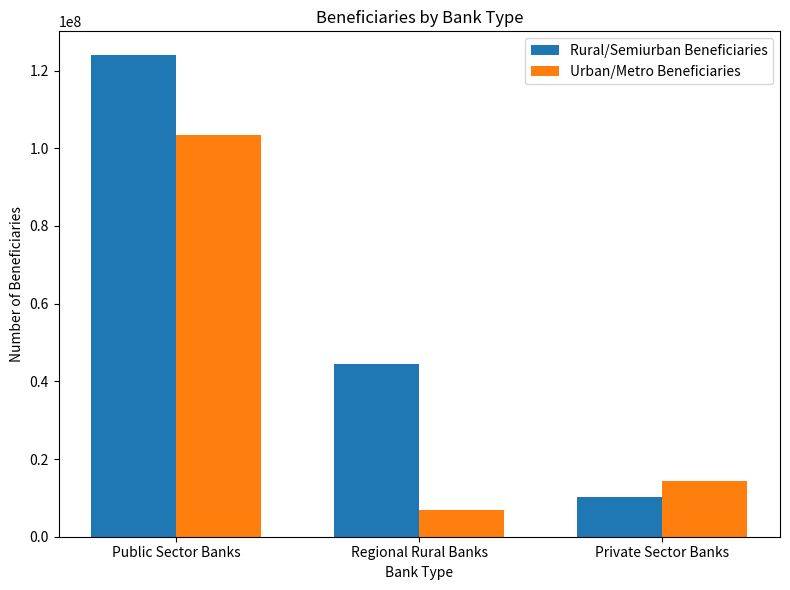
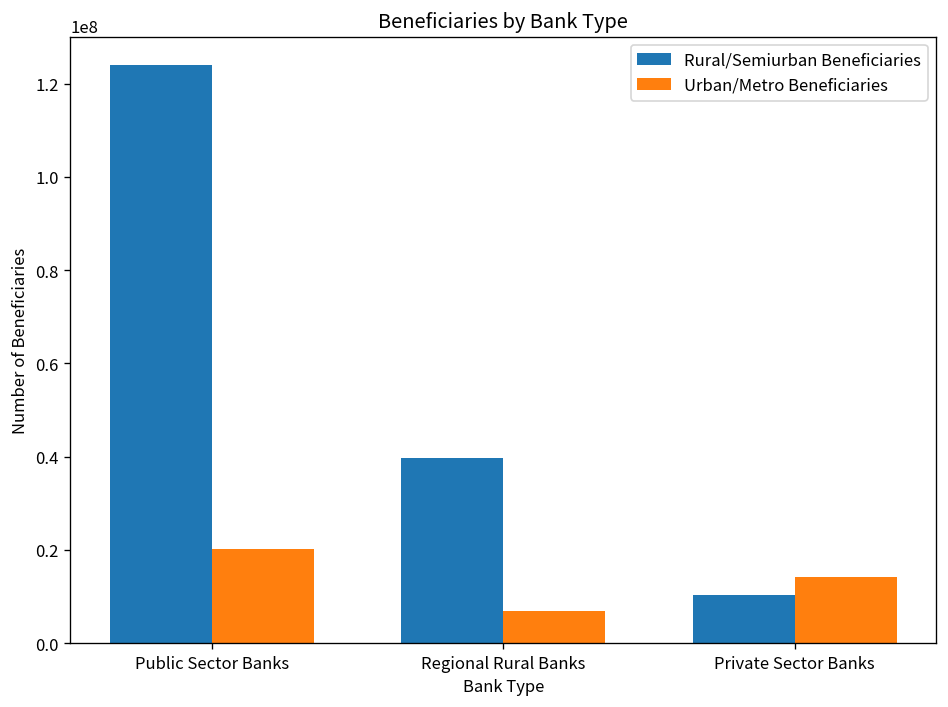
  {
    "Rural/Semiurban Beneficiaries": {
      "Public Sector Banks": 124000000,
-     "Regional Rural Banks": 45000000,
+     "Regional Rural Banks": 40000000,
      "Private Sector Banks": 10000000
    },
    "Urban/Metro Beneficiaries": {
-     "Public Sector Banks": 103000000,
+     "Public Sector Banks": 20000000,
      "Regional Rural Banks": 7000000,
      "Private Sector Banks": 14000000
    }
  }
